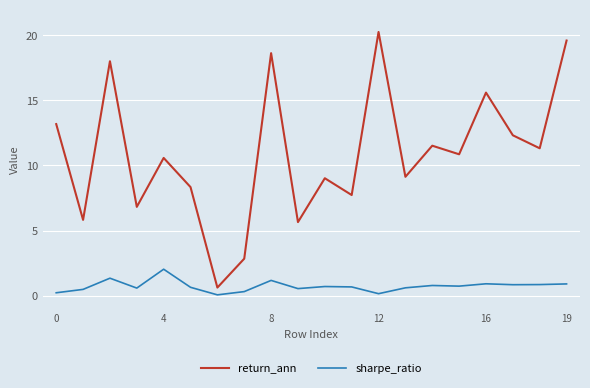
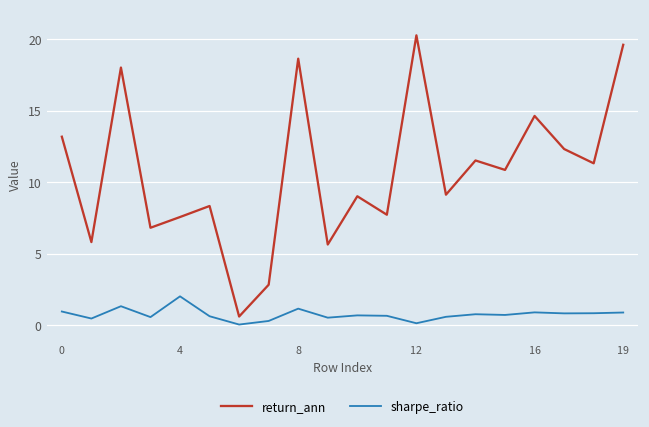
  {
    "return_ann": {
      "0": 13.2,
-     "4": 10.6,
+     "4": 7.6,
      "8": 18.6,
      "12": 20.3,
-     "16": 15.6,
+     "16": 14.6,
      "19": 19.6
    },
    "sharpe_ratio": {
-     "0": 0.2,
+     "0": 1.0,
      "4": 2.0,
      "8": 1.2,
      "12": 0.2,
      "16": 0.9,
      "19": 0.9
    }
  }
